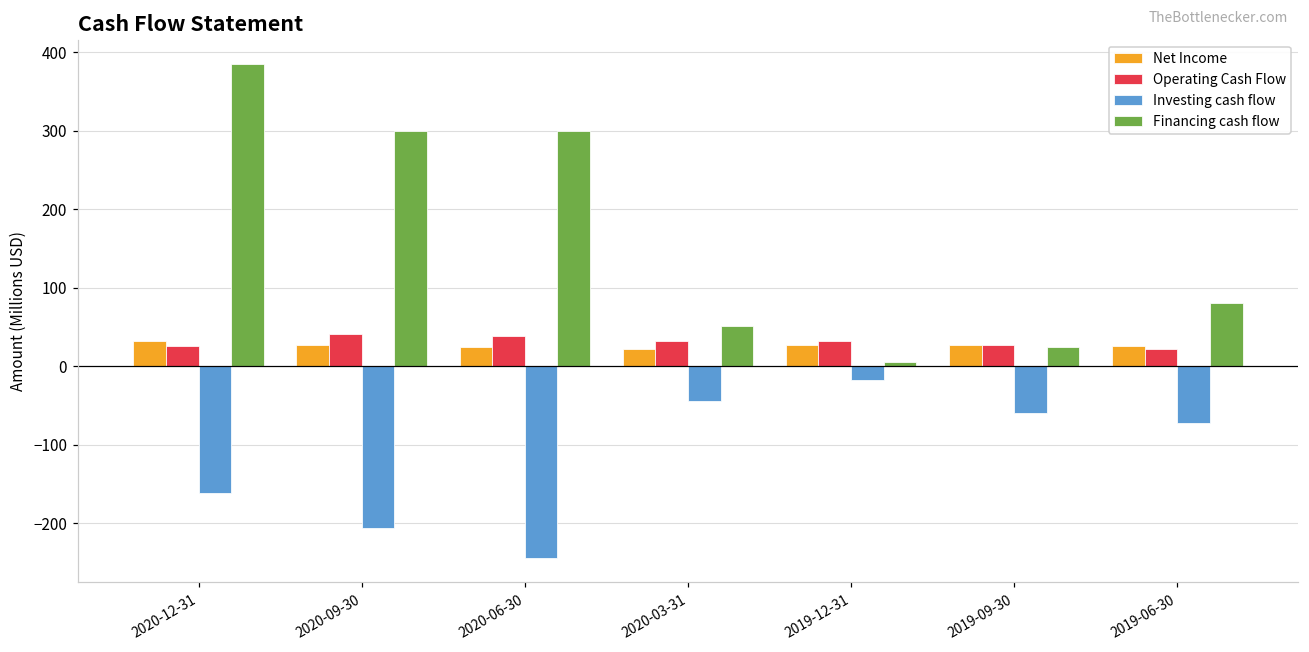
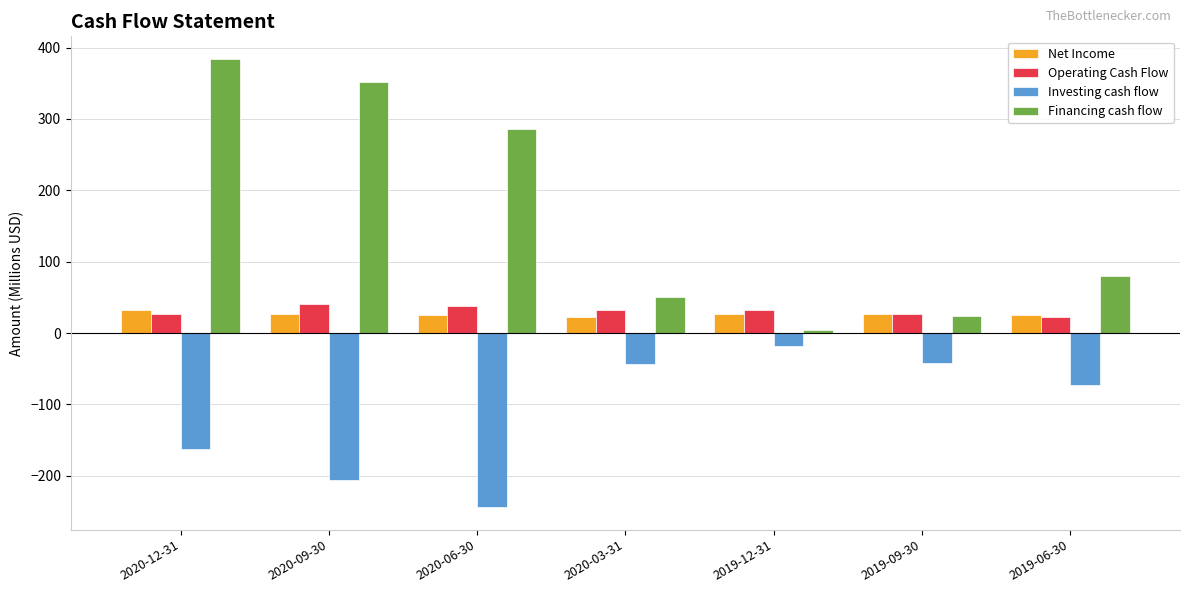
  {
    "Net Income": {
      "2020-12-31": 30,
      "2020-09-30": 30,
      "2020-06-30": 20,
      "2020-03-31": 20,
      "2019-12-31": 30,
      "2019-09-30": 30,
      "2019-06-30": 30
    },
    "Operating Cash Flow": {
      "2020-12-31": 30,
      "2020-09-30": 40,
      "2020-06-30": 40,
      "2020-03-31": 30,
      "2019-12-31": 30,
      "2019-09-30": 30,
      "2019-06-30": 20
    },
    "Investing cash flow": {
      "2020-12-31": -160,
      "2020-09-30": -210,
      "2020-06-30": -240,
      "2020-03-31": -40,
      "2019-12-31": -20,
-     "2019-09-30": -60,
+     "2019-09-30": -40,
      "2019-06-30": -70
    },
    "Financing cash flow": {
      "2020-12-31": 380,
-     "2020-09-30": 300,
-     "2020-06-30": 300,
+     "2020-09-30": 350,
+     "2020-06-30": 290,
      "2020-03-31": 50,
      "2019-12-31": 0,
      "2019-09-30": 20,
      "2019-06-30": 80
    }
  }
